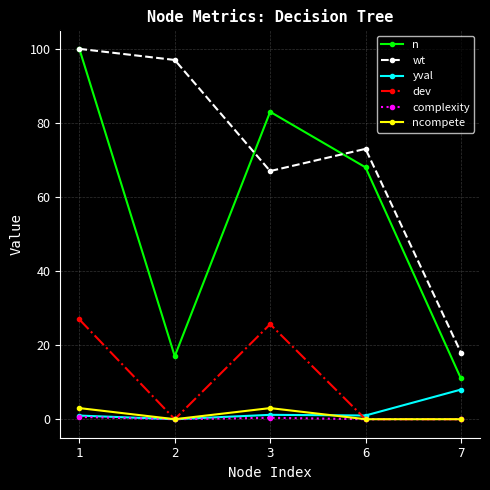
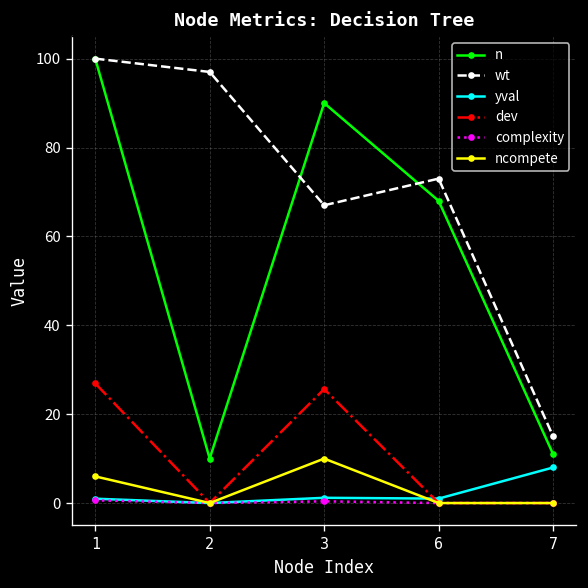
  {
    "n": {
-     "2": 17,
-     "3": 83,
+     "2": 10,
+     "3": 90,
      "6": 68,
      "7": 11
    },
    "wt": {
      "2": 97,
      "3": 67,
      "6": 73,
-     "7": 18
+     "7": 15
    },
    "yval": {
      "3": 1,
      "6": 1,
      "7": 8
    },
    "dev": {
      "1": 27,
      "3": 26
    },
    "complexity": {
      "3": 0
    },
    "ncompete": {
-     "1": 3,
-     "3": 3
+     "1": 6,
+     "3": 10
    }
  }
